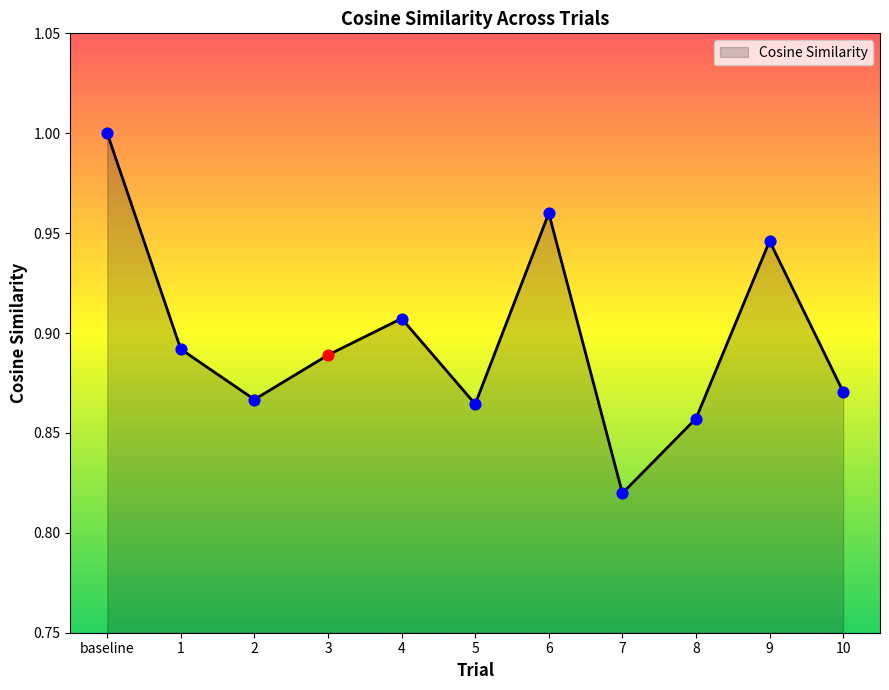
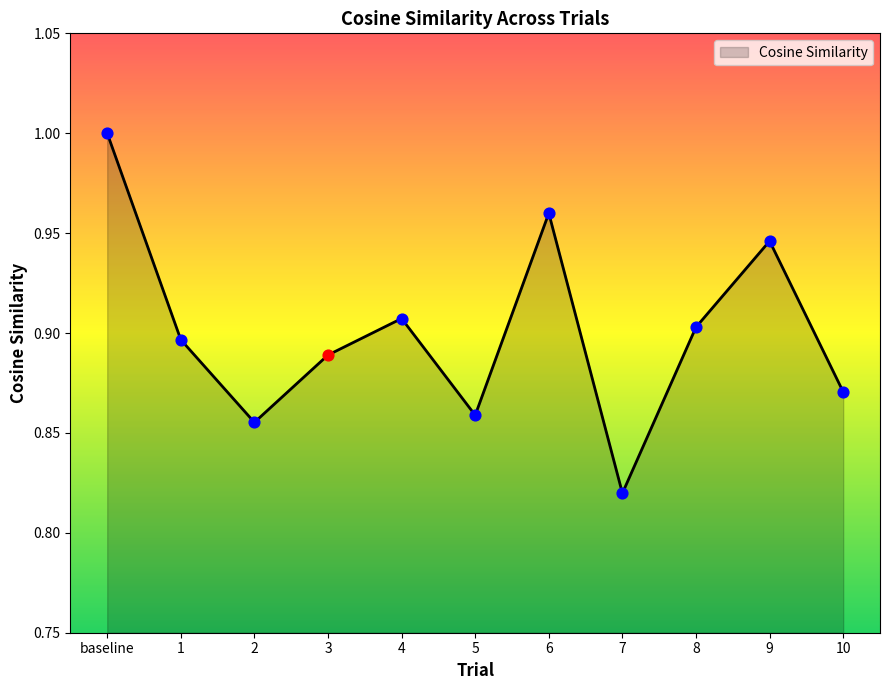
  {
    "Cosine Similarity": {
-     "1": 0.892,
-     "2": 0.867,
-     "5": 0.864,
-     "8": 0.857
+     "1": 0.897,
+     "2": 0.855,
+     "5": 0.859,
+     "8": 0.903
    }
  }
